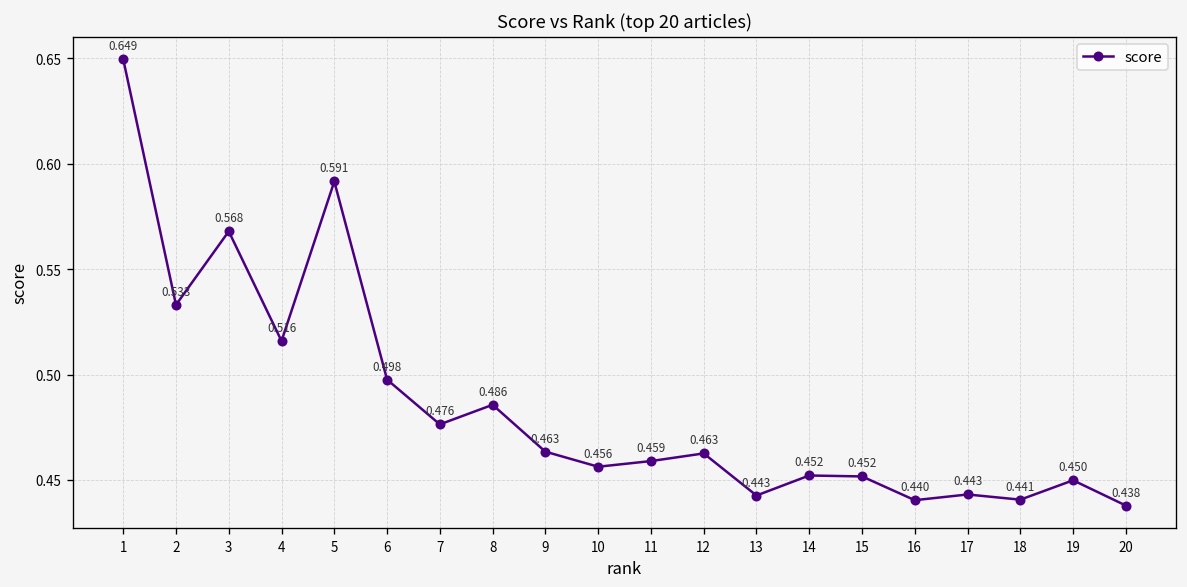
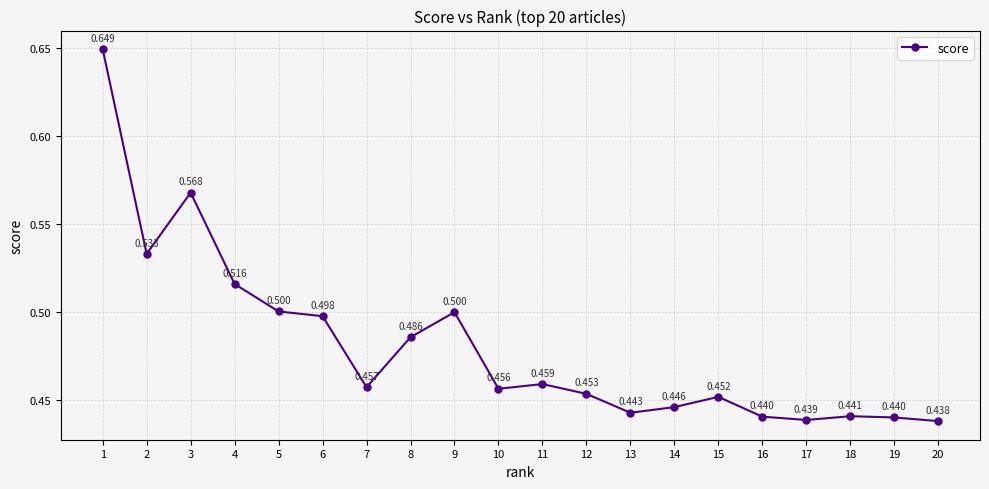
  {
    "1": 0.649,
    "2": 0.533,
    "3": 0.568,
    "4": 0.516,
-   "5": 0.591,
+   "5": 0.500,
    "6": 0.498,
-   "7": 0.476,
+   "7": 0.457,
    "8": 0.486,
-   "9": 0.463,
+   "9": 0.500,
    "10": 0.456,
    "11": 0.459,
-   "12": 0.463,
+   "12": 0.453,
    "13": 0.443,
-   "14": 0.452,
+   "14": 0.446,
    "15": 0.452,
    "16": 0.440,
-   "17": 0.443,
+   "17": 0.439,
    "18": 0.441,
-   "19": 0.450,
+   "19": 0.440,
    "20": 0.438
  }
